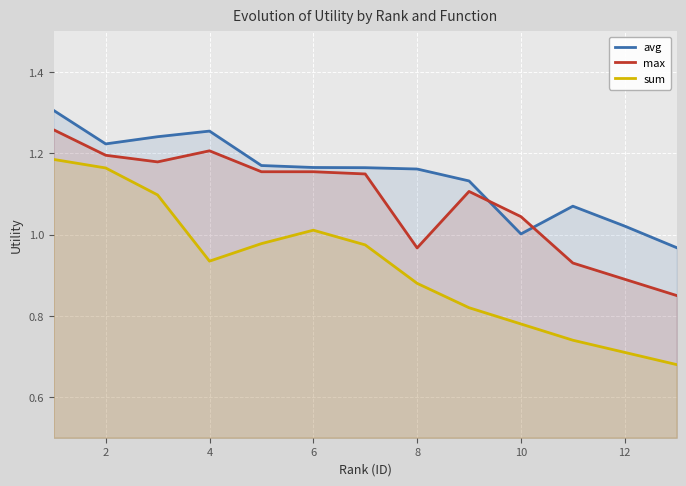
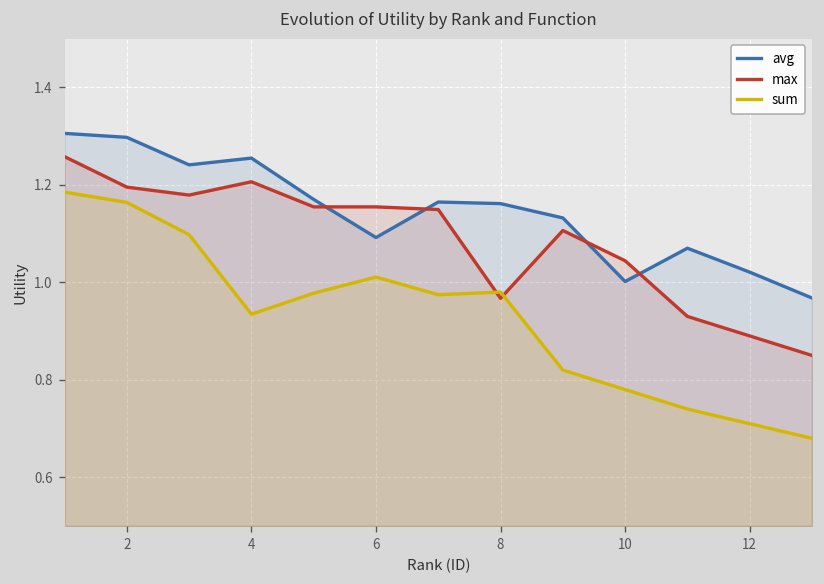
  {
    "avg": {
-     "2": 1.22,
+     "2": 1.30,
      "4": 1.25,
-     "6": 1.17,
+     "6": 1.09,
      "8": 1.16,
      "10": 1.00,
      "12": 1.02
    },
    "max": {
      "2": 1.20,
      "4": 1.21,
      "6": 1.15,
      "8": 0.97,
      "10": 1.04,
      "12": 0.89
    },
    "sum": {
      "2": 1.16,
      "4": 0.93,
      "6": 1.01,
-     "8": 0.88,
+     "8": 0.98,
      "10": 0.78,
      "12": 0.71
    }
  }
